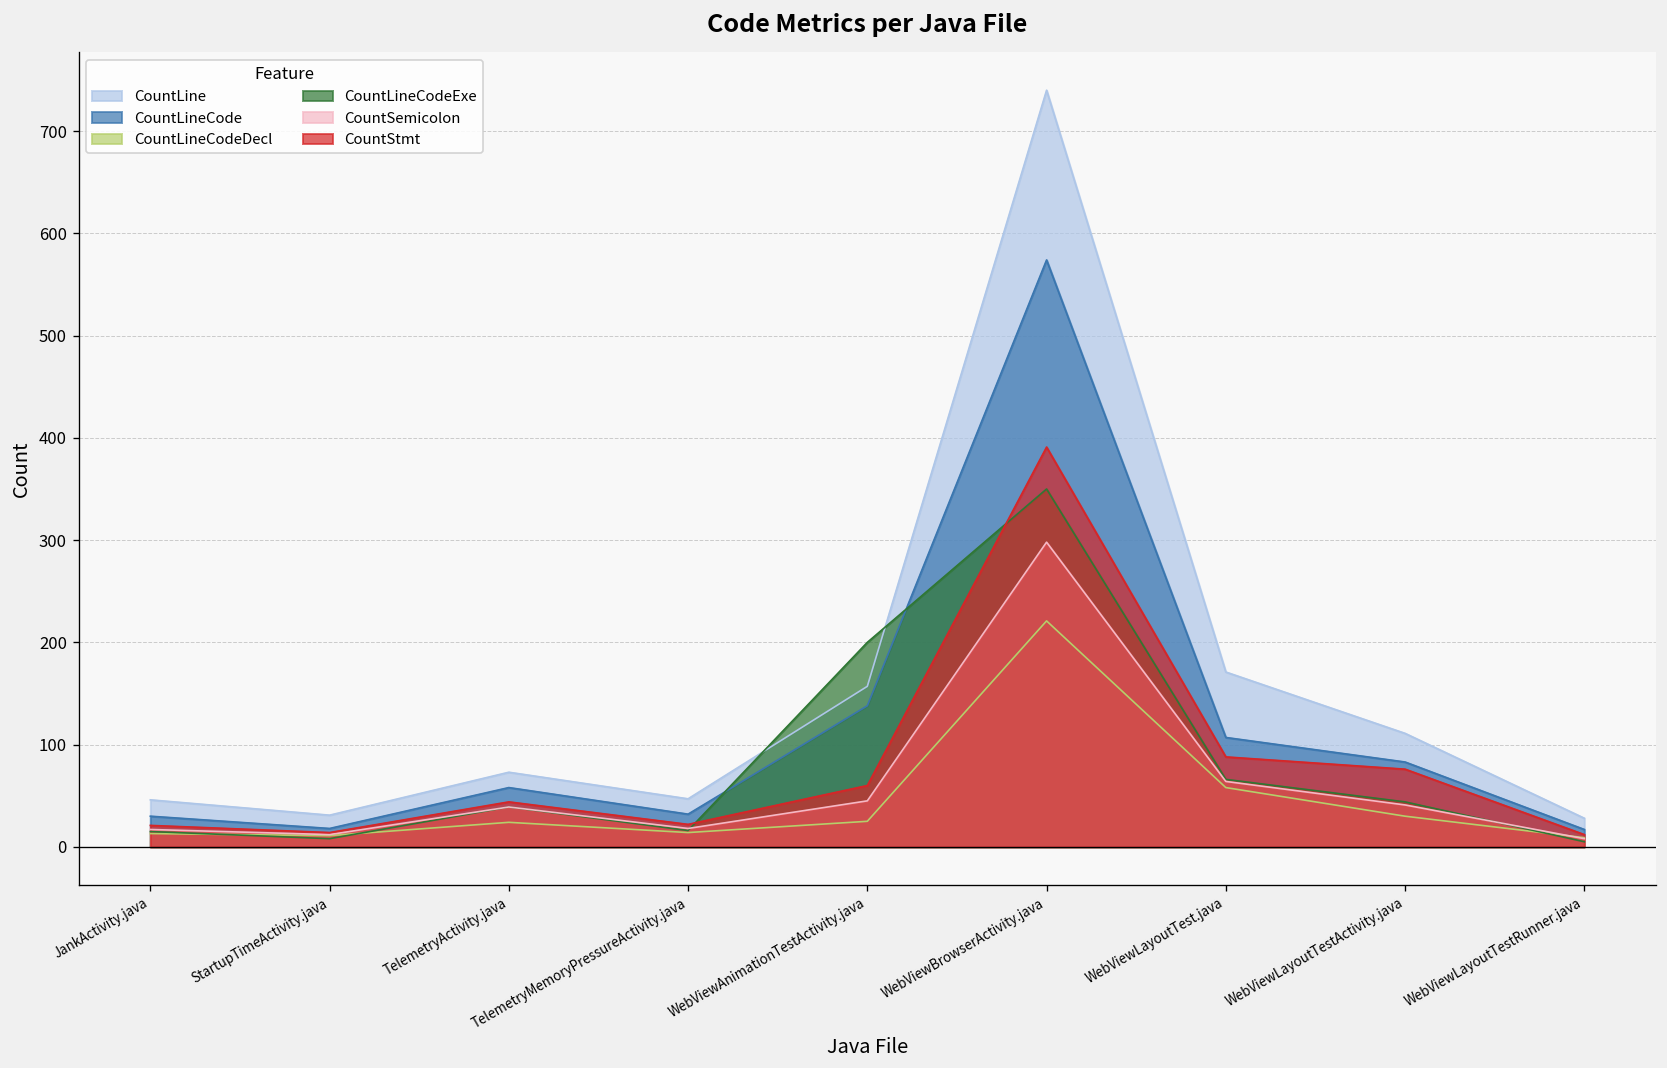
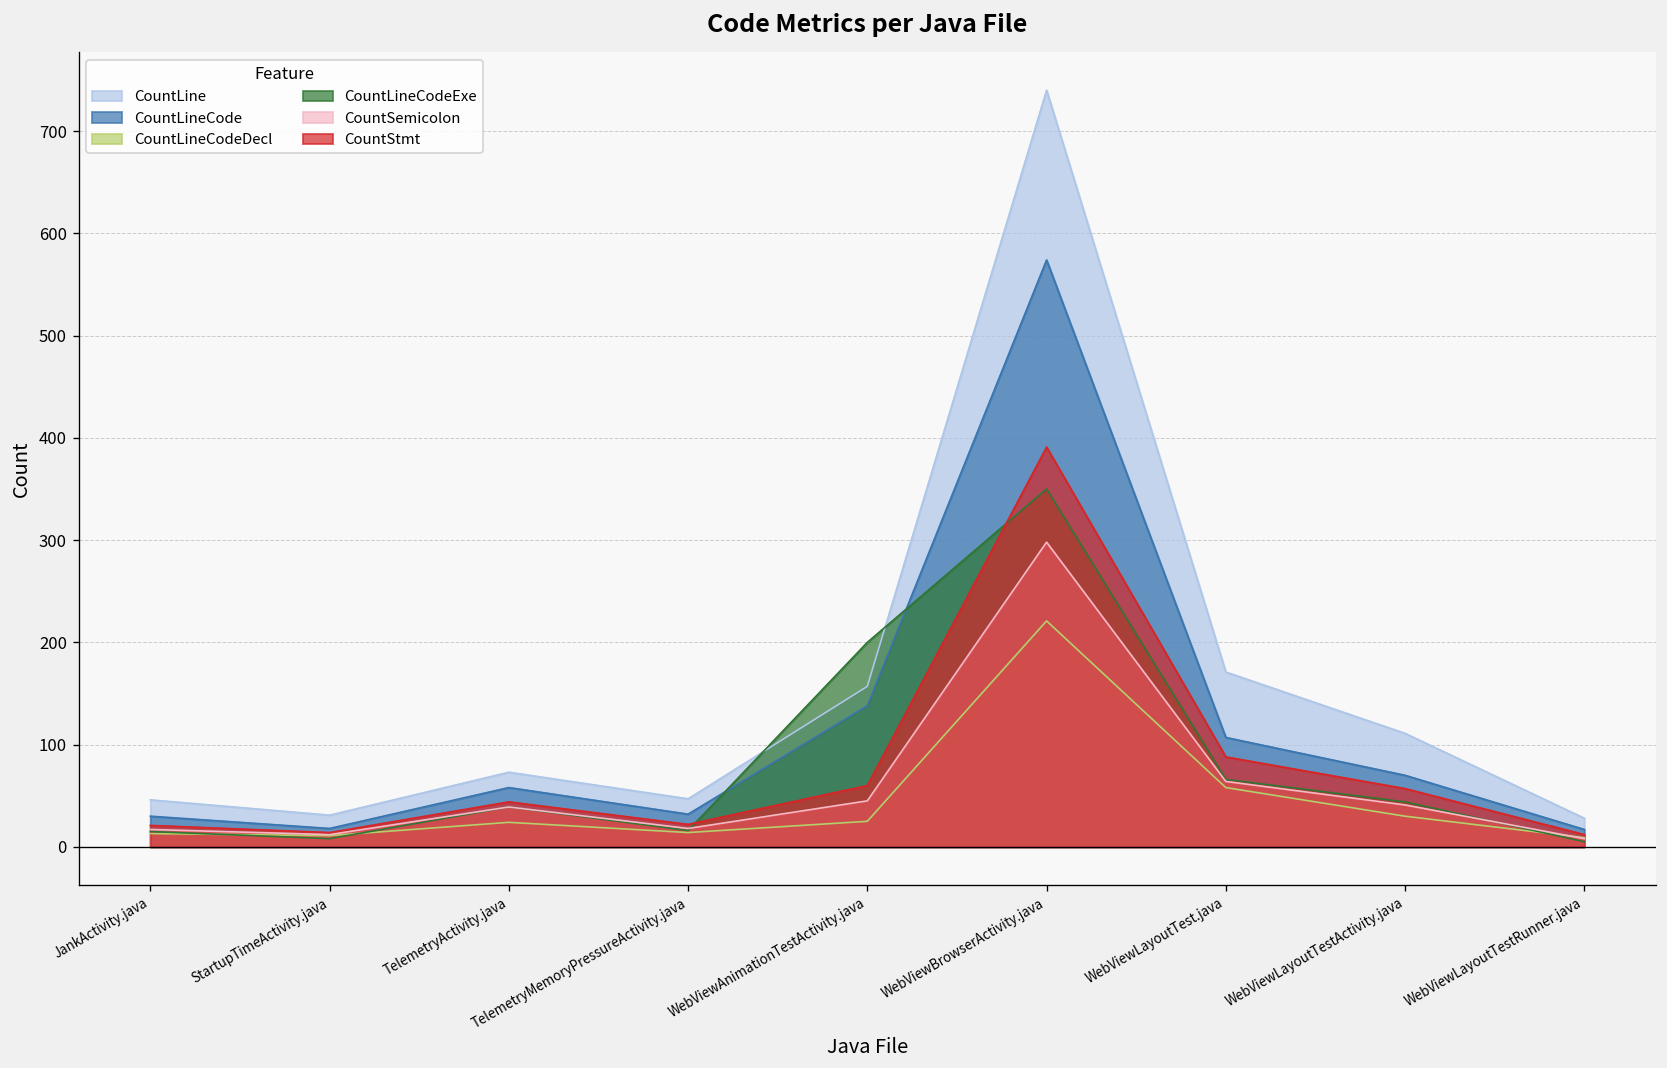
  {
    "CountLine": {
      "JankActivity.java": 50,
      "StartupTimeActivity.java": 30,
      "TelemetryActivity.java": 70,
      "TelemetryMemoryPressureActivity.java": 50,
      "WebViewAnimationTestActivity.java": 160,
      "WebViewBrowserActivity.java": 740,
      "WebViewLayoutTest.java": 170,
      "WebViewLayoutTestActivity.java": 110,
      "WebViewLayoutTestRunner.java": 30
    },
    "CountLineCode": {
      "JankActivity.java": 30,
      "StartupTimeActivity.java": 20,
      "TelemetryActivity.java": 60,
      "TelemetryMemoryPressureActivity.java": 30,
      "WebViewAnimationTestActivity.java": 140,
      "WebViewBrowserActivity.java": 570,
      "WebViewLayoutTest.java": 110,
-     "WebViewLayoutTestActivity.java": 80,
+     "WebViewLayoutTestActivity.java": 70,
      "WebViewLayoutTestRunner.java": 20
    },
    "CountLineCodeDecl": {
      "TelemetryActivity.java": 20,
      "WebViewAnimationTestActivity.java": 30,
      "WebViewBrowserActivity.java": 220,
      "WebViewLayoutTest.java": 60,
      "WebViewLayoutTestActivity.java": 30
    },
    "CountLineCodeExe": {
      "WebViewAnimationTestActivity.java": 200,
      "WebViewBrowserActivity.java": 350,
      "WebViewLayoutTestActivity.java": 40,
      "WebViewLayoutTestRunner.java": 10
    },
    "CountSemicolon": {
      "WebViewAnimationTestActivity.java": 50,
      "WebViewBrowserActivity.java": 300,
      "WebViewLayoutTestActivity.java": 40
    },
    "CountStmt": {
      "JankActivity.java": 20,
      "TelemetryActivity.java": 40,
      "TelemetryMemoryPressureActivity.java": 20,
      "WebViewAnimationTestActivity.java": 60,
      "WebViewBrowserActivity.java": 390,
      "WebViewLayoutTest.java": 90,
-     "WebViewLayoutTestActivity.java": 80,
+     "WebViewLayoutTestActivity.java": 60,
      "WebViewLayoutTestRunner.java": 10
    }
  }
